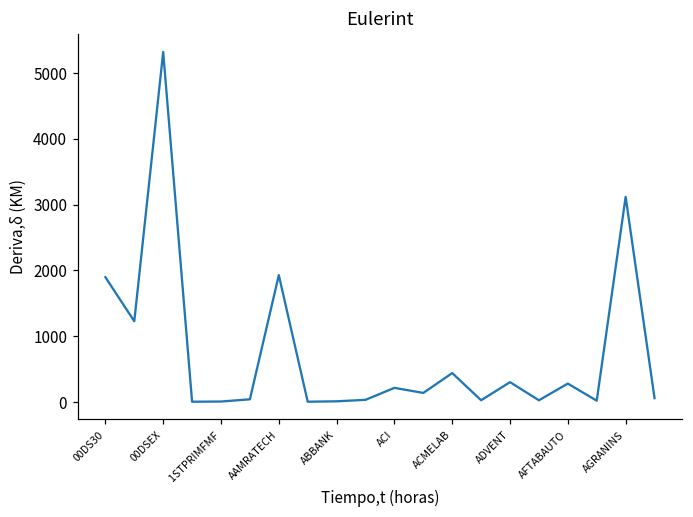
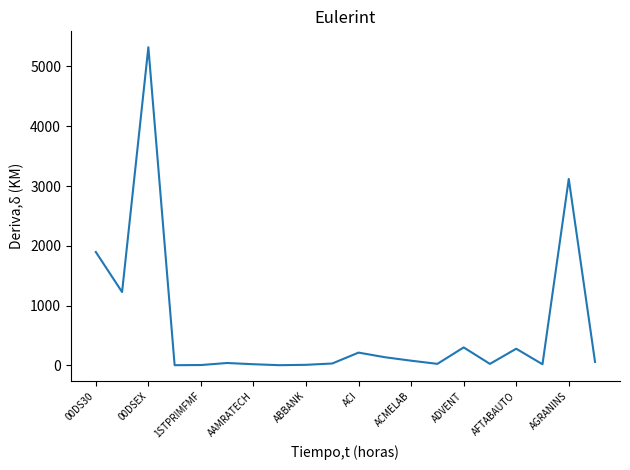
  {
    "00DS30": 1900,
    "00DSEX": 5300,
    "1STPRIMFMF": 0,
-   "AAMRATECH": 1900,
+   "AAMRATECH": 0,
    "ABBANK": 0,
    "ACI": 200,
-   "ACMELAB": 400,
+   "ACMELAB": 100,
    "ADVENT": 300,
    "AFTABAUTO": 300,
    "AGRANINS": 3100
  }
